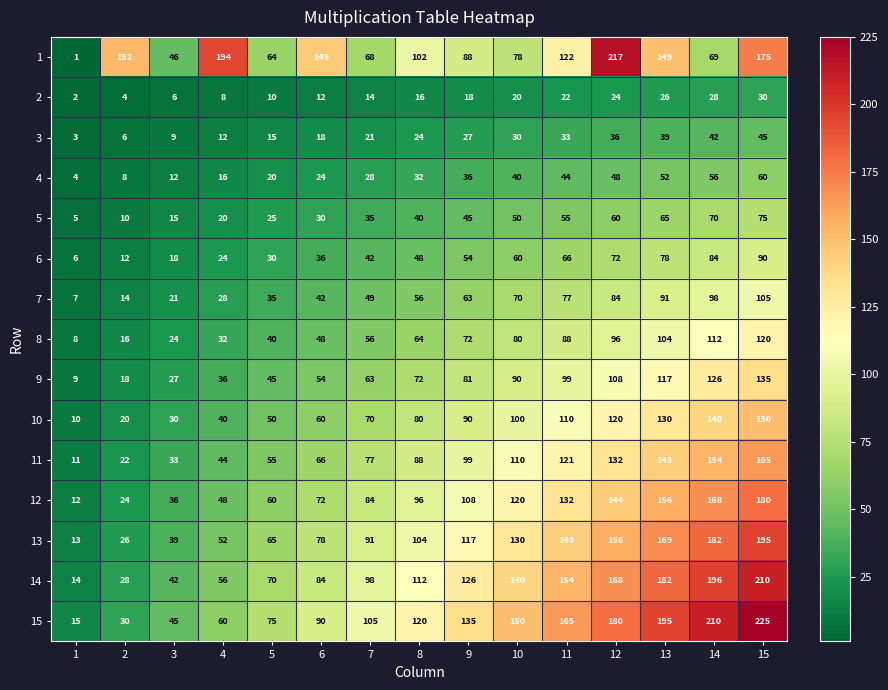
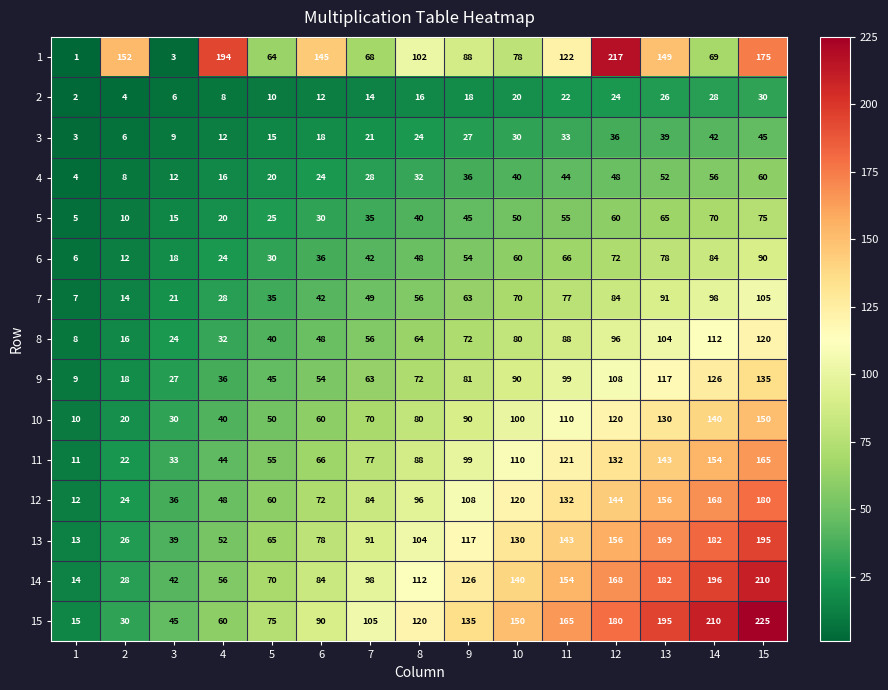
  {
    "1": {
      "1": 1,
      "2": 152,
-     "3": 46,
+     "3": 3,
      "4": 194,
      "5": 64,
      "6": 145,
      "7": 68,
      "8": 102,
      "9": 88,
      "10": 78,
      "11": 122,
      "12": 217,
      "13": 149,
      "14": 69,
      "15": 175
    }
  }
